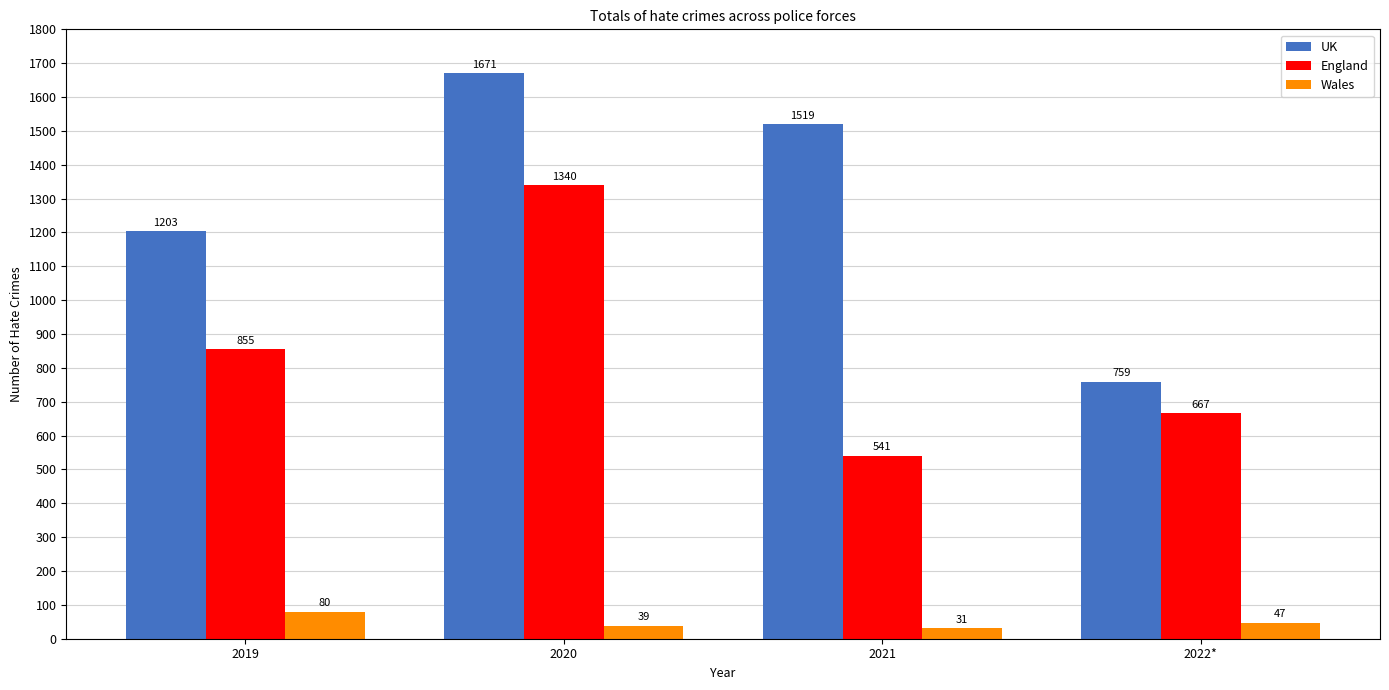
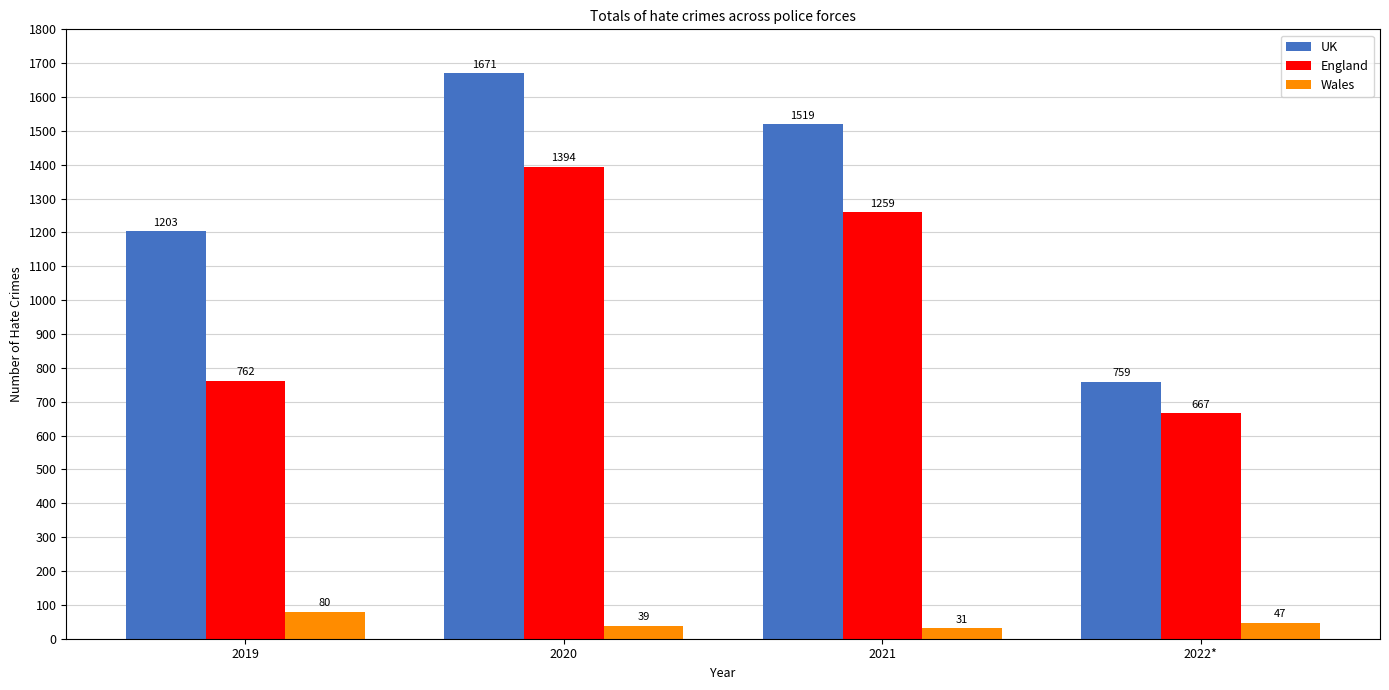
  {
    "UK": {
      "2019": 1203,
      "2020": 1671,
      "2021": 1519,
      "2022*": 759
    },
    "England": {
-     "2019": 855,
-     "2020": 1340,
-     "2021": 541,
+     "2019": 762,
+     "2020": 1394,
+     "2021": 1259,
      "2022*": 667
    },
    "Wales": {
      "2019": 80,
      "2020": 39,
      "2021": 31,
      "2022*": 47
    }
  }
